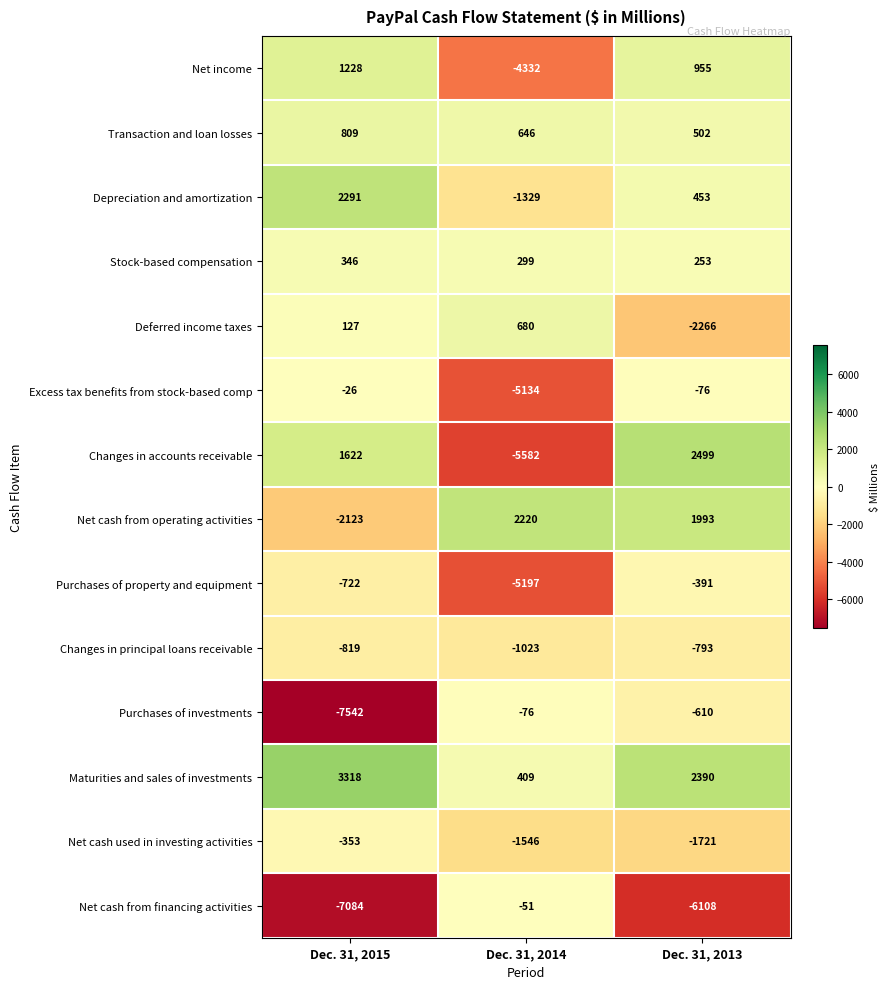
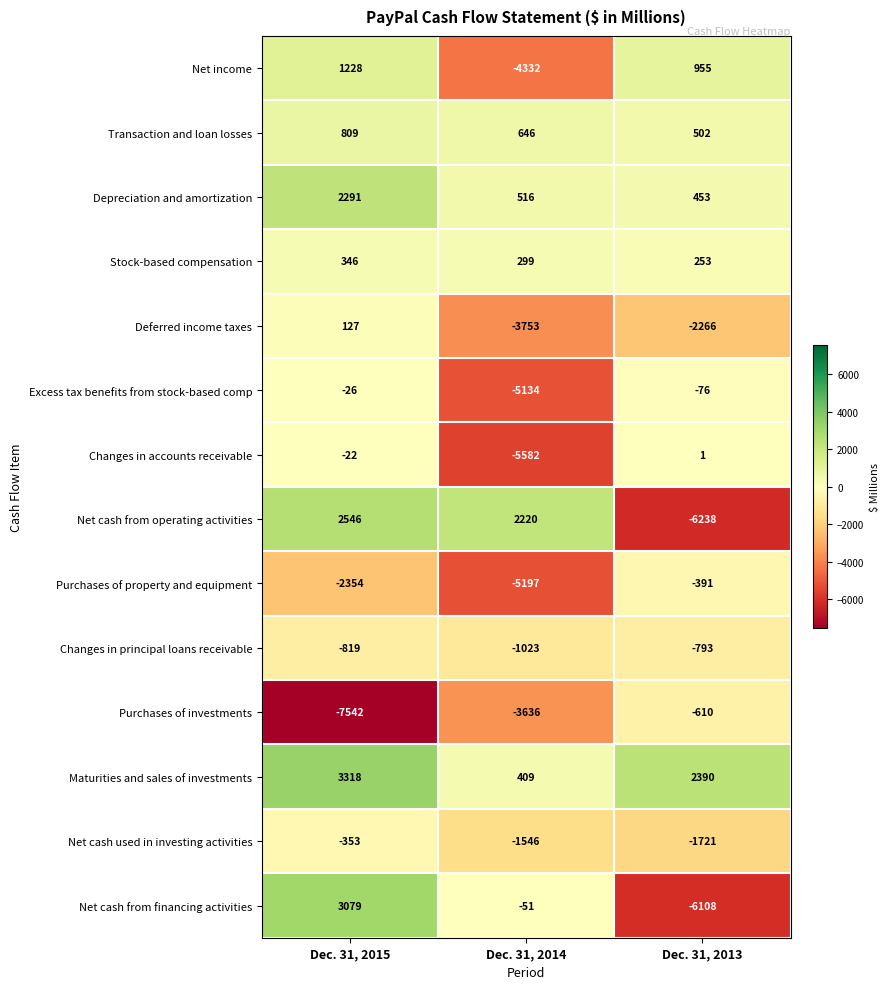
  {
    "Net income": {
      "Dec. 31, 2015": 1228,
      "Dec. 31, 2014": -4332,
      "Dec. 31, 2013": 955
    },
    "Transaction and loan losses": {
      "Dec. 31, 2015": 809,
      "Dec. 31, 2014": 646,
      "Dec. 31, 2013": 502
    },
    "Depreciation and amortization": {
      "Dec. 31, 2015": 2291,
-     "Dec. 31, 2014": -1329,
+     "Dec. 31, 2014": 516,
      "Dec. 31, 2013": 453
    },
    "Stock-based compensation": {
      "Dec. 31, 2015": 346,
      "Dec. 31, 2014": 299,
      "Dec. 31, 2013": 253
    },
    "Deferred income taxes": {
      "Dec. 31, 2015": 127,
-     "Dec. 31, 2014": 680,
+     "Dec. 31, 2014": -3753,
      "Dec. 31, 2013": -2266
    },
    "Excess tax benefits from stock-based comp": {
      "Dec. 31, 2015": -26,
      "Dec. 31, 2014": -5134,
      "Dec. 31, 2013": -76
    },
    "Changes in accounts receivable": {
-     "Dec. 31, 2015": 1622,
+     "Dec. 31, 2015": -22,
      "Dec. 31, 2014": -5582,
-     "Dec. 31, 2013": 2499
+     "Dec. 31, 2013": 1
    },
    "Net cash from operating activities": {
-     "Dec. 31, 2015": -2123,
+     "Dec. 31, 2015": 2546,
      "Dec. 31, 2014": 2220,
-     "Dec. 31, 2013": 1993
+     "Dec. 31, 2013": -6238
    },
    "Purchases of property and equipment": {
-     "Dec. 31, 2015": -722,
+     "Dec. 31, 2015": -2354,
      "Dec. 31, 2014": -5197,
      "Dec. 31, 2013": -391
    },
    "Changes in principal loans receivable": {
      "Dec. 31, 2015": -819,
      "Dec. 31, 2014": -1023,
      "Dec. 31, 2013": -793
    },
    "Purchases of investments": {
      "Dec. 31, 2015": -7542,
-     "Dec. 31, 2014": -76,
+     "Dec. 31, 2014": -3636,
      "Dec. 31, 2013": -610
    },
    "Maturities and sales of investments": {
      "Dec. 31, 2015": 3318,
      "Dec. 31, 2014": 409,
      "Dec. 31, 2013": 2390
    },
    "Net cash used in investing activities": {
      "Dec. 31, 2015": -353,
      "Dec. 31, 2014": -1546,
      "Dec. 31, 2013": -1721
    },
    "Net cash from financing activities": {
-     "Dec. 31, 2015": -7084,
+     "Dec. 31, 2015": 3079,
      "Dec. 31, 2014": -51,
      "Dec. 31, 2013": -6108
    }
  }
